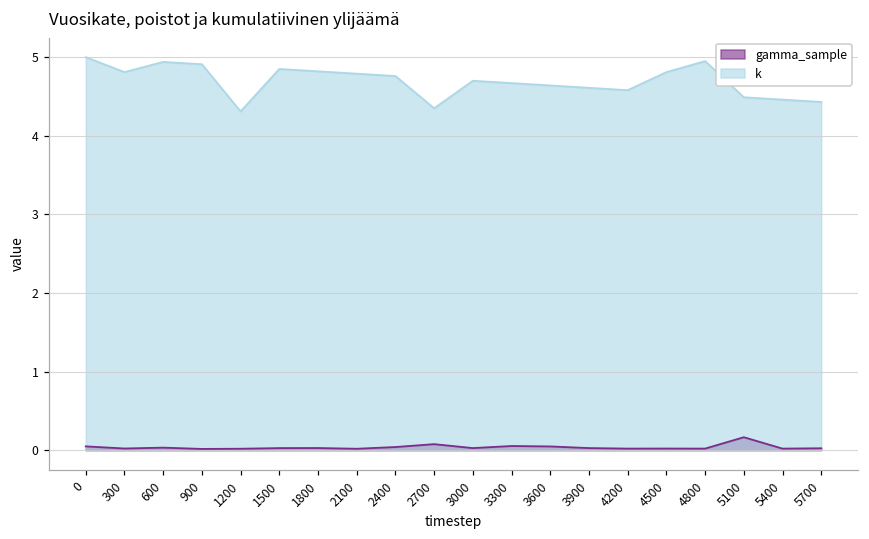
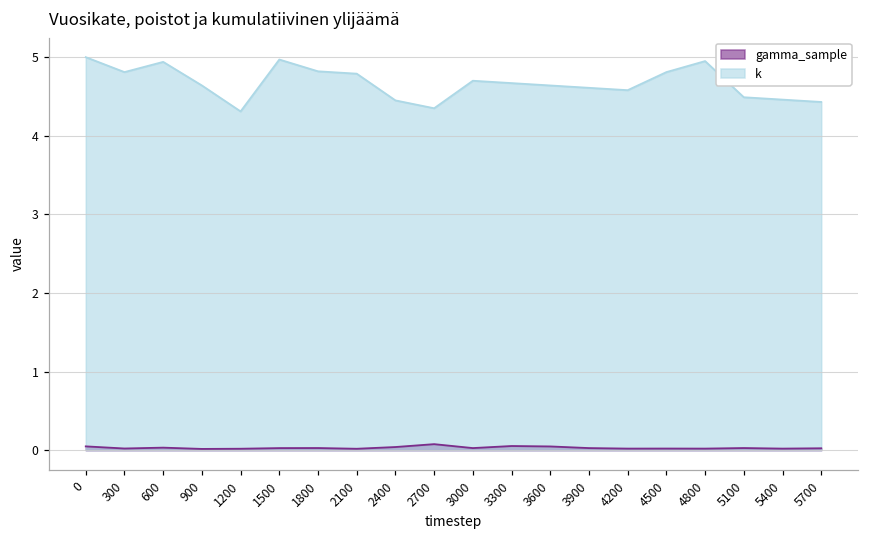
  {
    "gamma_sample": {
      "0": 0.0,
      "300": 0.0,
      "600": 0.0,
      "900": 0.0,
      "1200": 0.0,
      "1500": 0.0,
      "1800": 0.0,
      "2100": 0.0,
      "2400": 0.0,
      "2700": 0.1,
      "3000": 0.0,
      "3300": 0.1,
      "3600": 0.0,
      "3900": 0.0,
      "4200": 0.0,
      "4500": 0.0,
      "4800": 0.0,
-     "5100": 0.2,
+     "5100": 0.0,
      "5400": 0.0,
      "5700": 0.0
    },
    "k": {
      "0": 5.0,
      "300": 4.8,
      "600": 4.9,
-     "900": 4.9,
+     "900": 4.6,
      "1200": 4.3,
-     "1500": 4.9,
+     "1500": 5.0,
      "1800": 4.8,
      "2100": 4.8,
-     "2400": 4.8,
+     "2400": 4.5,
      "2700": 4.4,
      "3000": 4.7,
      "3300": 4.7,
      "3600": 4.6,
      "3900": 4.6,
      "4200": 4.6,
      "4500": 4.8,
      "4800": 5.0,
      "5100": 4.5,
      "5400": 4.5,
      "5700": 4.4
    }
  }
